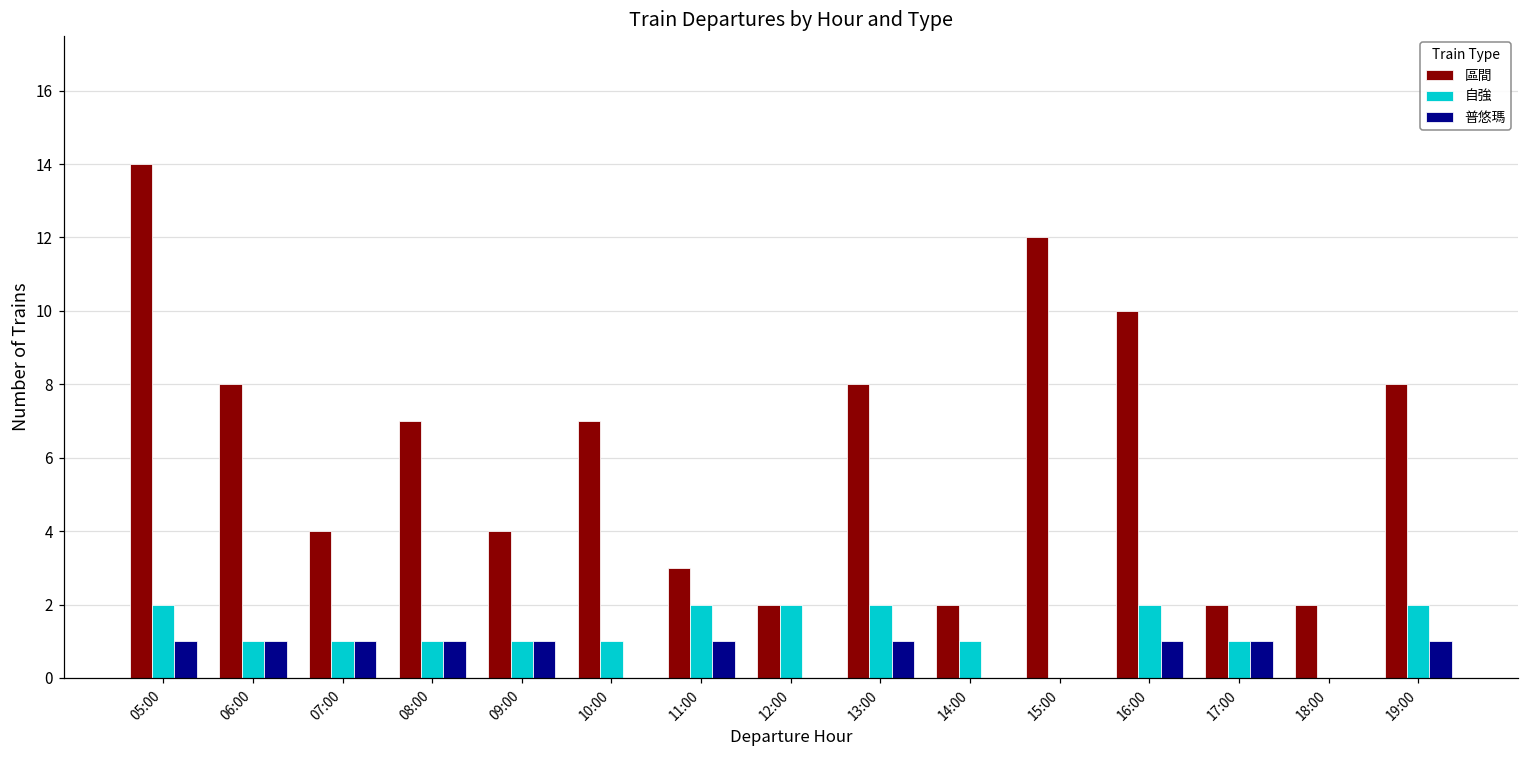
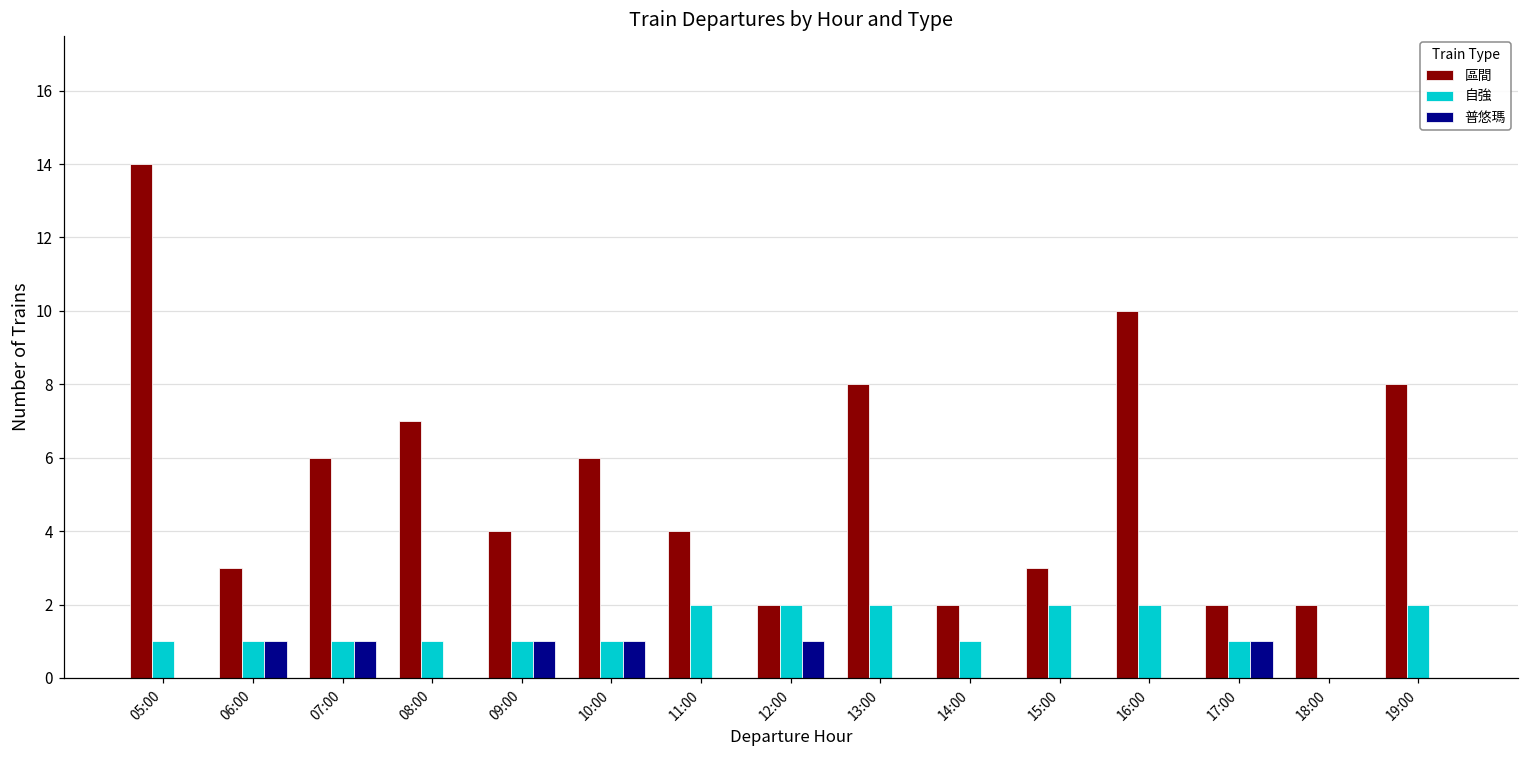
  {
    "區間": {
      "05:00": 14,
-     "06:00": 8,
-     "07:00": 4,
+     "06:00": 3,
+     "07:00": 6,
      "08:00": 7,
      "09:00": 4,
-     "10:00": 7,
-     "11:00": 3,
+     "10:00": 6,
+     "11:00": 4,
      "12:00": 2,
      "13:00": 8,
      "14:00": 2,
-     "15:00": 12,
+     "15:00": 3,
      "16:00": 10,
      "17:00": 2,
      "18:00": 2,
      "19:00": 8
    },
    "自強": {
-     "05:00": 2,
+     "05:00": 1,
      "06:00": 1,
      "07:00": 1,
      "08:00": 1,
      "09:00": 1,
      "10:00": 1,
      "11:00": 2,
      "12:00": 2,
      "13:00": 2,
      "14:00": 1,
-     "15:00": 0,
+     "15:00": 2,
      "16:00": 2,
      "17:00": 1,
      "18:00": 0,
      "19:00": 2
    },
    "普悠瑪": {
-     "05:00": 1,
+     "05:00": 0,
      "06:00": 1,
      "07:00": 1,
-     "08:00": 1,
+     "08:00": 0,
      "09:00": 1,
-     "10:00": 0,
-     "11:00": 1,
-     "12:00": 0,
-     "13:00": 1,
+     "10:00": 1,
+     "11:00": 0,
+     "12:00": 1,
+     "13:00": 0,
      "14:00": 0,
      "15:00": 0,
-     "16:00": 1,
+     "16:00": 0,
      "17:00": 1,
      "18:00": 0,
-     "19:00": 1
+     "19:00": 0
    }
  }
